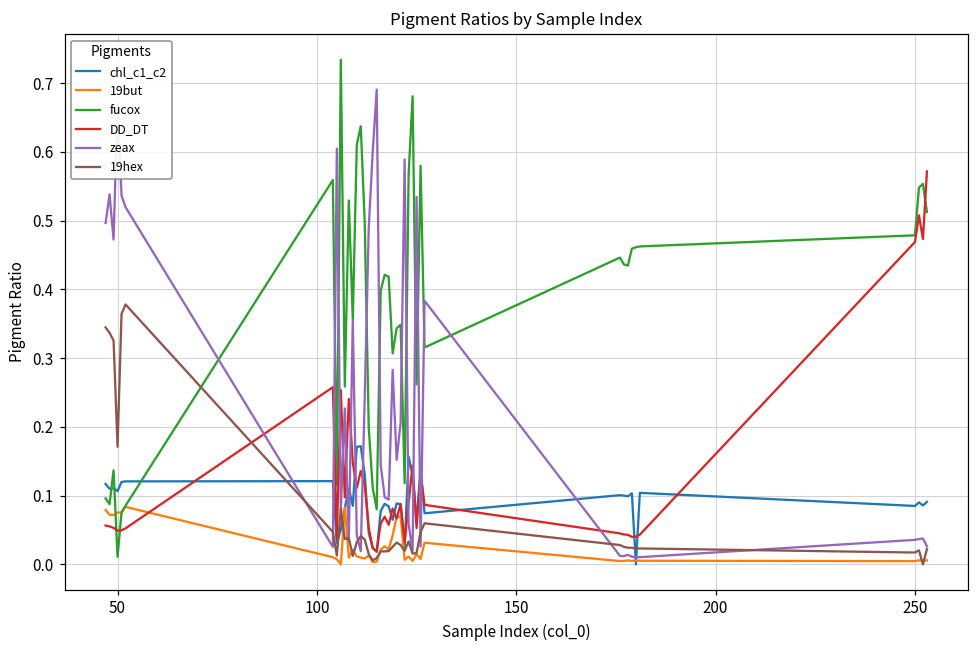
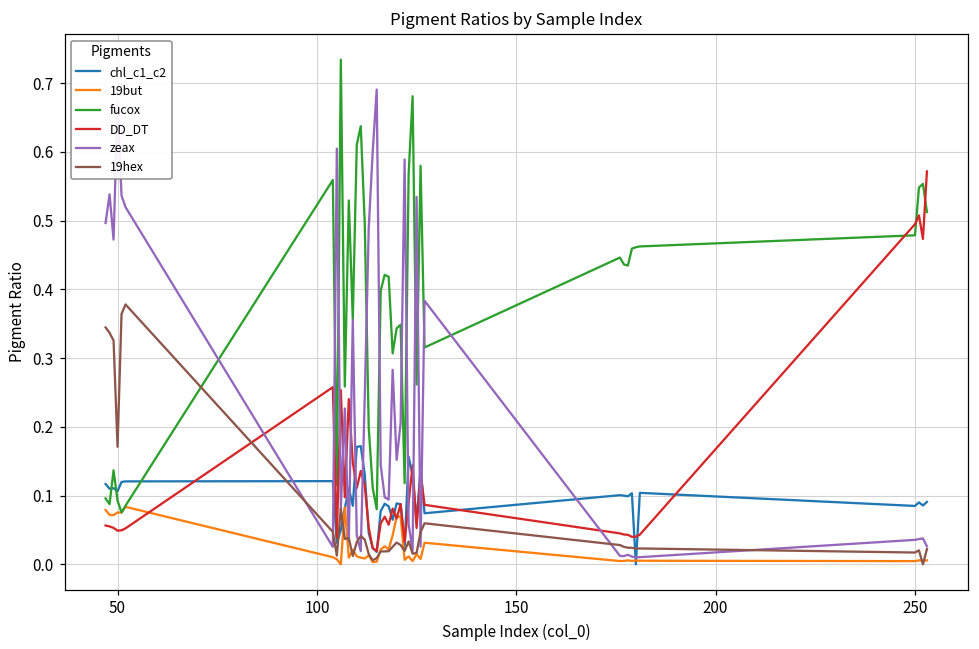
  {
    "chl_c1_c2": {
      "50": 0.11,
      "250": 0.08
    },
    "19but": {
      "50": 0.08,
      "250": 0.00
    },
    "fucox": {
-     "50": 0.01,
+     "50": 0.09,
      "250": 0.48
    },
    "DD_DT": {
      "50": 0.05,
-     "250": 0.47
+     "250": 0.49
    },
    "zeax": {
      "250": 0.04
    },
    "19hex": {
      "50": 0.17,
      "250": 0.02
    }
  }
